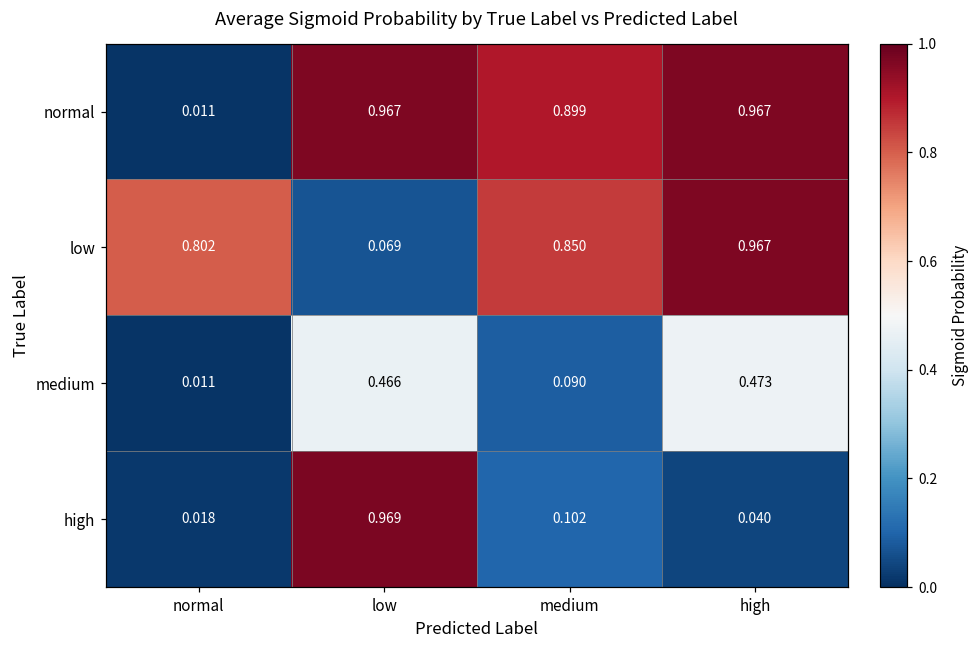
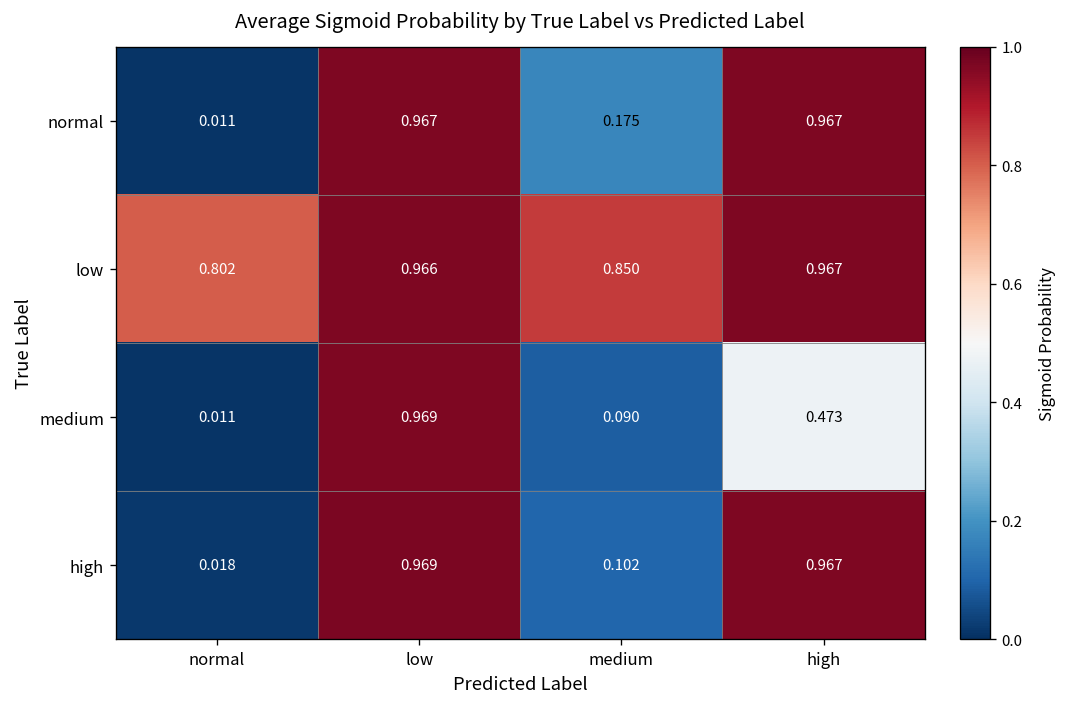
  {
    "normal": {
      "normal": 0.011,
      "low": 0.967,
-     "medium": 0.899,
+     "medium": 0.175,
      "high": 0.967
    },
    "low": {
      "normal": 0.802,
-     "low": 0.069,
+     "low": 0.966,
      "medium": 0.850,
      "high": 0.967
    },
    "medium": {
      "normal": 0.011,
-     "low": 0.466,
+     "low": 0.969,
      "medium": 0.090,
      "high": 0.473
    },
    "high": {
      "normal": 0.018,
      "low": 0.969,
      "medium": 0.102,
-     "high": 0.040
+     "high": 0.967
    }
  }
